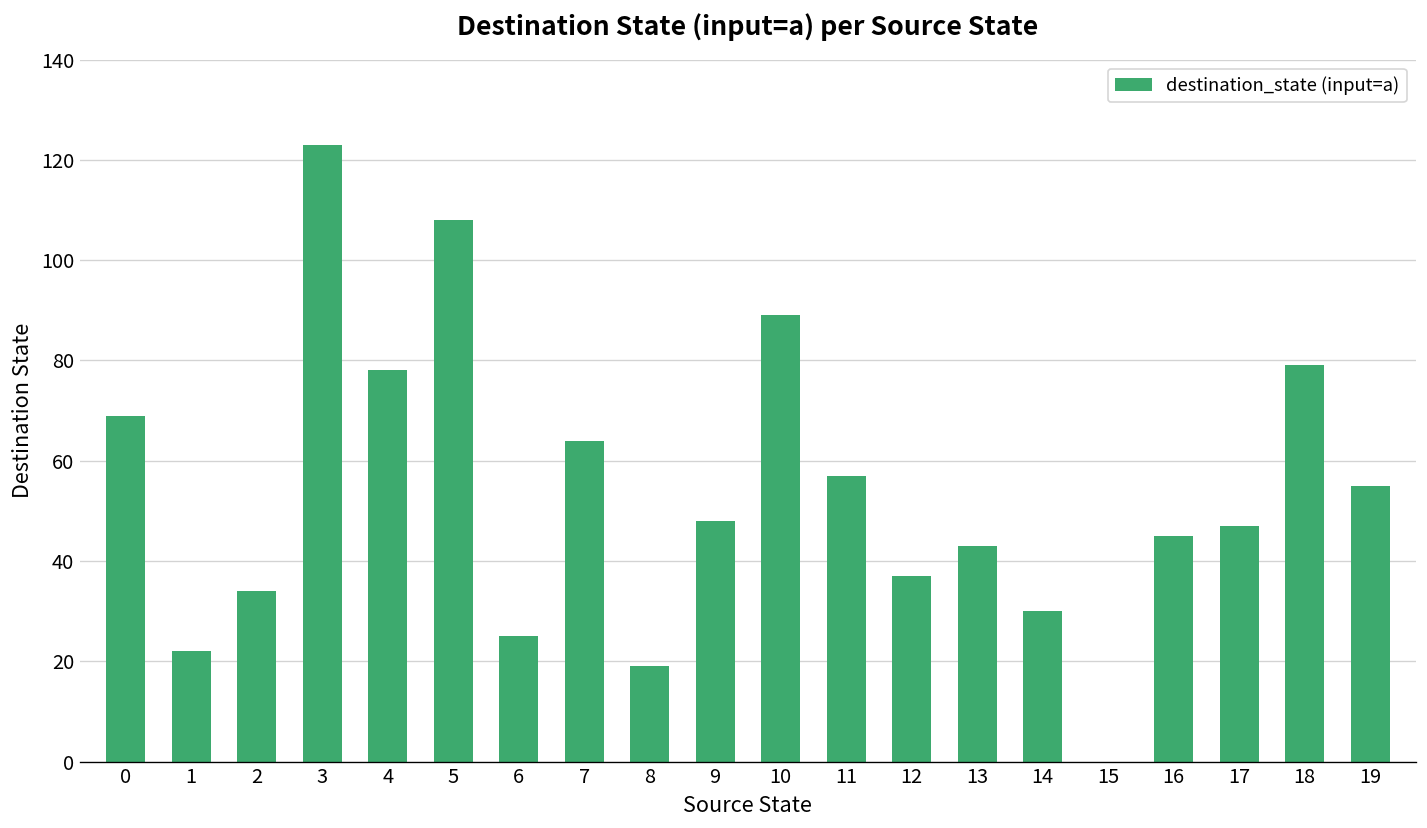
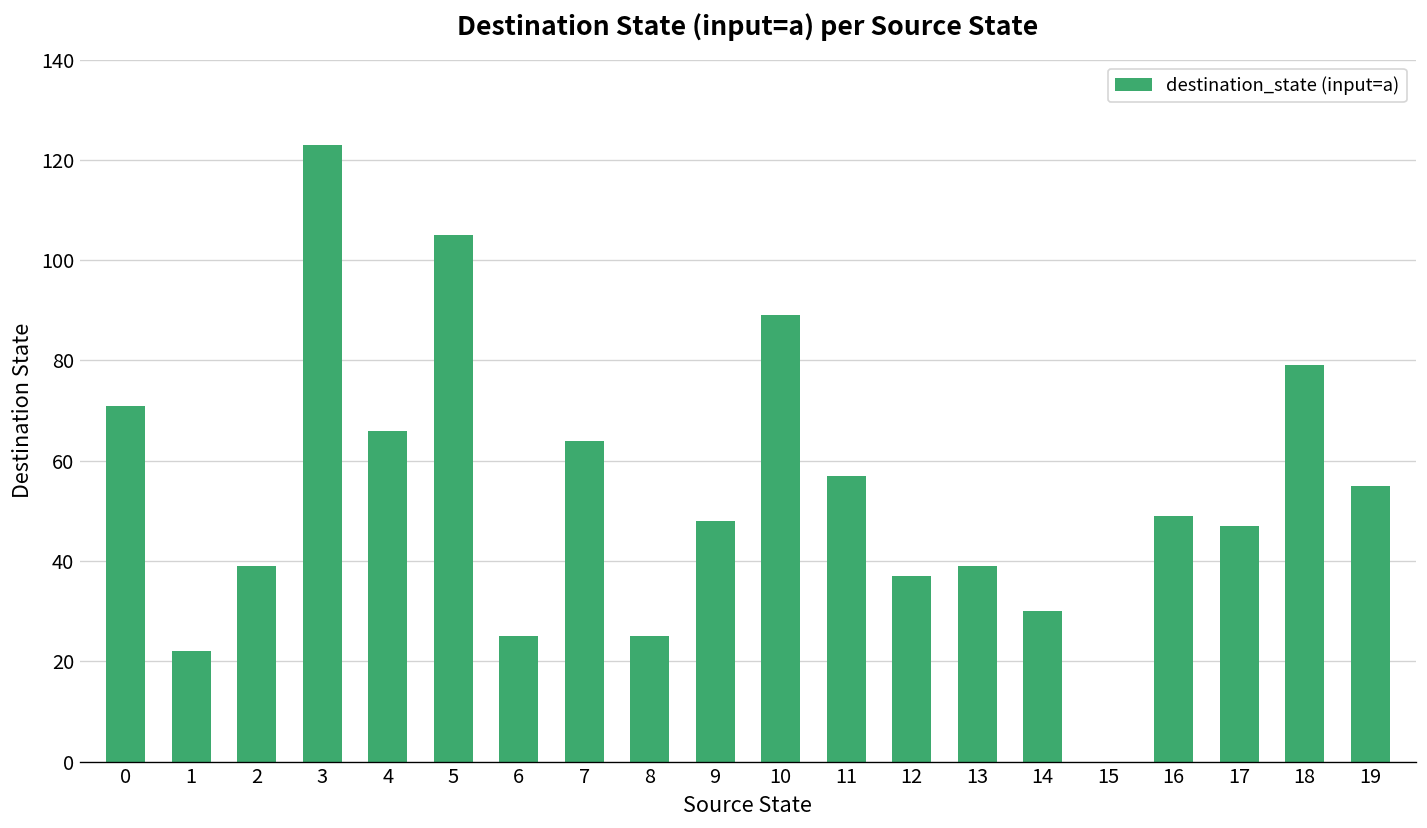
  {
-   "0": 69,
+   "0": 71,
    "1": 22,
-   "2": 34,
+   "2": 39,
    "3": 123,
-   "4": 78,
-   "5": 108,
+   "4": 66,
+   "5": 105,
    "6": 25,
    "7": 64,
-   "8": 19,
+   "8": 25,
    "9": 48,
    "10": 89,
    "11": 57,
    "12": 37,
-   "13": 43,
+   "13": 39,
    "14": 30,
    "15": 0,
-   "16": 45,
+   "16": 49,
    "17": 47,
    "18": 79,
    "19": 55
  }
